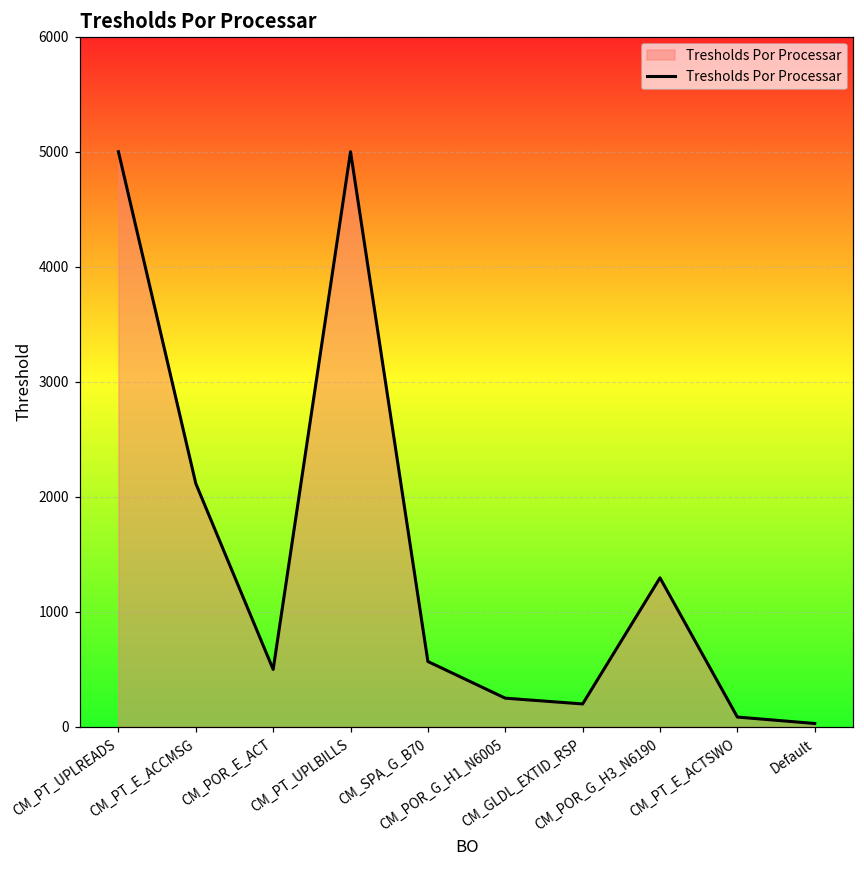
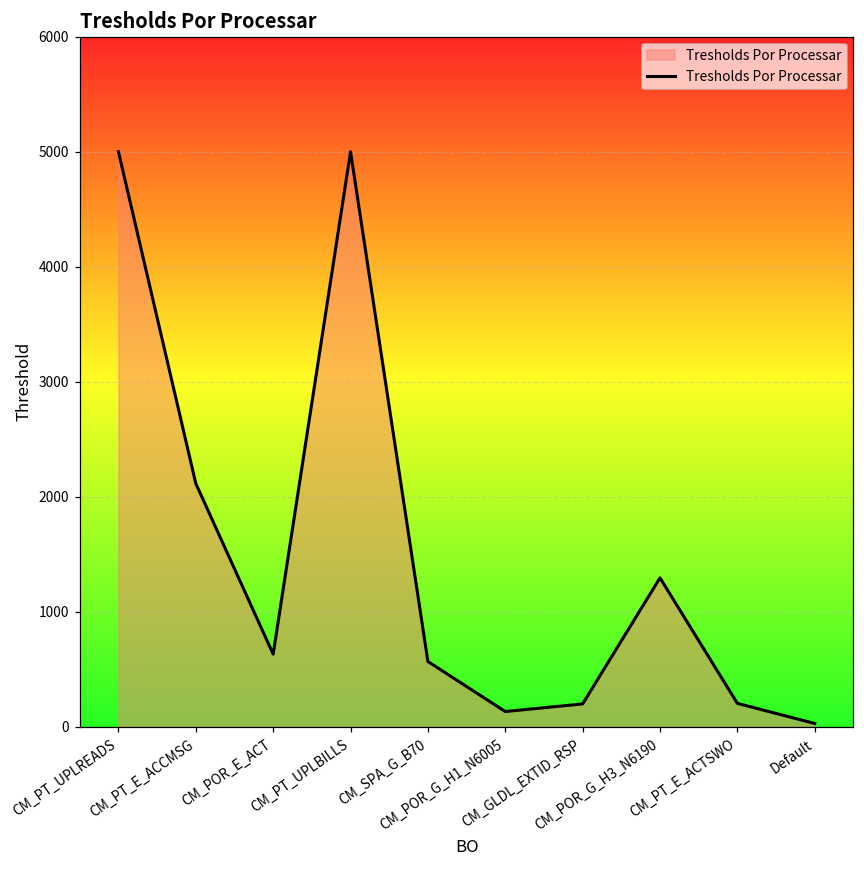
  {
    "CM_PT_UPLREADS": 5000,
    "CM_PT_E_ACCMSG": 2120,
-   "CM_POR_E_ACT": 500,
+   "CM_POR_E_ACT": 630,
    "CM_PT_UPLBILLS": 5000,
    "CM_SPA_G_B70": 570,
-   "CM_POR_G_H1_N6005": 250,
+   "CM_POR_G_H1_N6005": 130,
    "CM_GLDL_EXTID_RSP": 200,
    "CM_POR_G_H3_N6190": 1300,
-   "CM_PT_E_ACTSWO": 90,
+   "CM_PT_E_ACTSWO": 210,
    "Default": 30
  }
